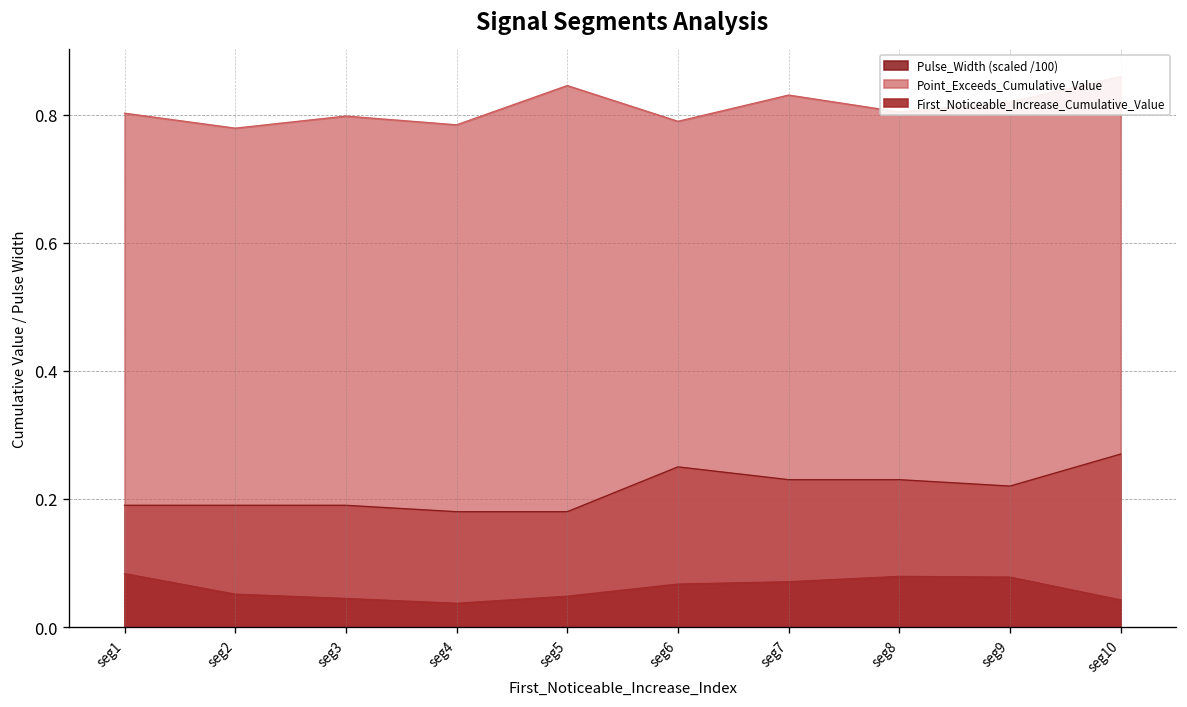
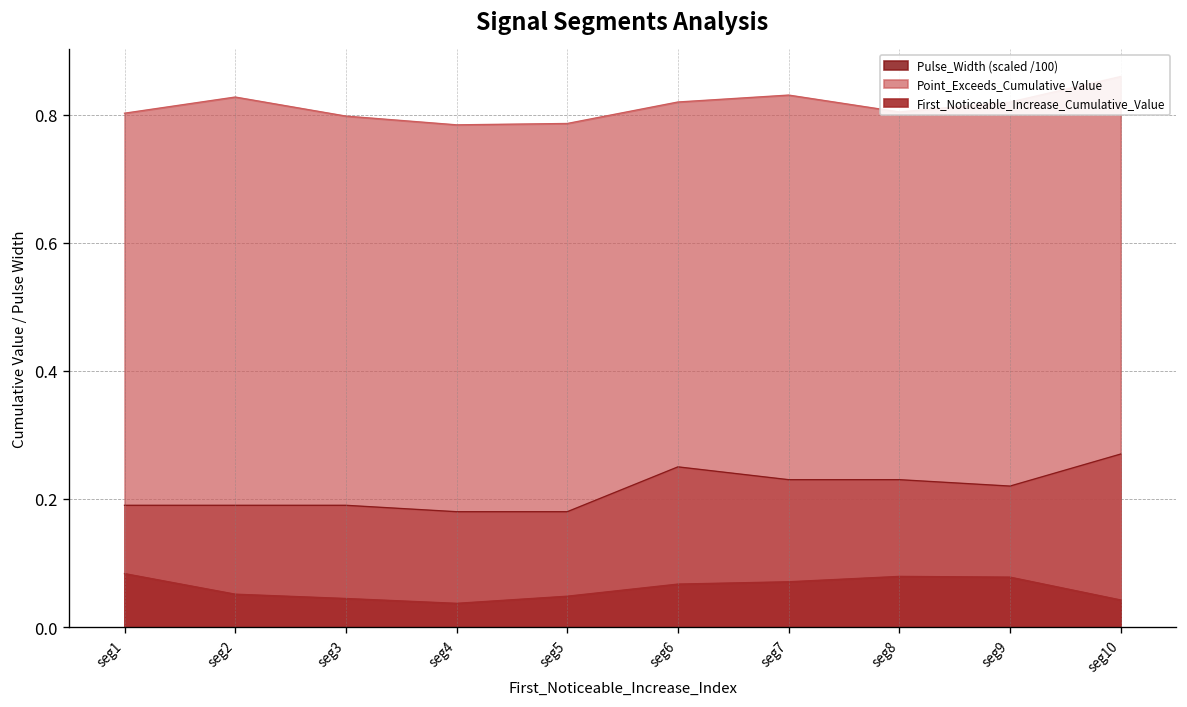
  {
    "Point_Exceeds_Cumulative_Value": {
      "seg1": 0.80,
-     "seg2": 0.78,
+     "seg2": 0.83,
      "seg3": 0.80,
      "seg4": 0.78,
-     "seg5": 0.85,
-     "seg6": 0.79,
+     "seg5": 0.79,
+     "seg6": 0.82,
      "seg7": 0.83
    }
  }
